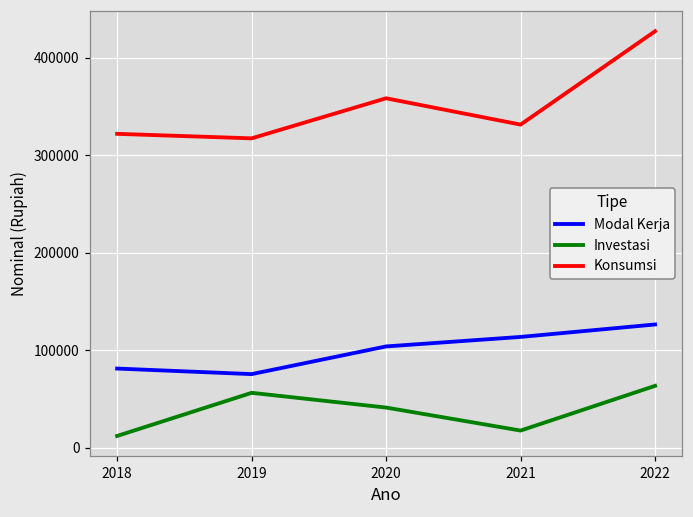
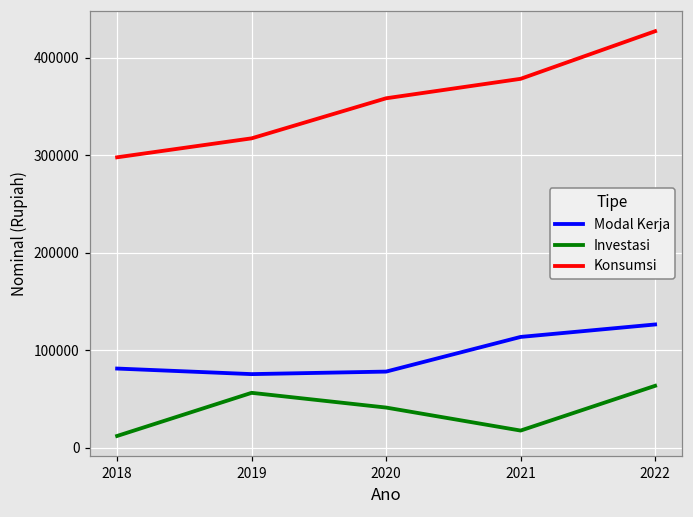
  {
    "Modal Kerja": {
      "2018": 80000,
      "2019": 80000,
-     "2020": 100000,
+     "2020": 80000,
      "2021": 110000,
      "2022": 130000
    },
    "Investasi": {
      "2018": 10000,
      "2019": 60000,
      "2020": 40000,
      "2021": 20000,
      "2022": 60000
    },
    "Konsumsi": {
-     "2018": 320000,
+     "2018": 300000,
      "2019": 320000,
      "2020": 360000,
-     "2021": 330000,
+     "2021": 380000,
      "2022": 430000
    }
  }
